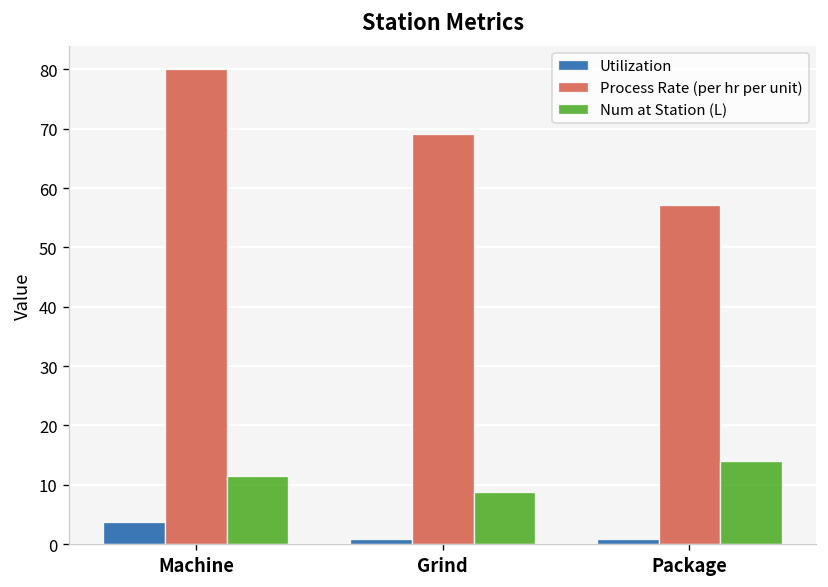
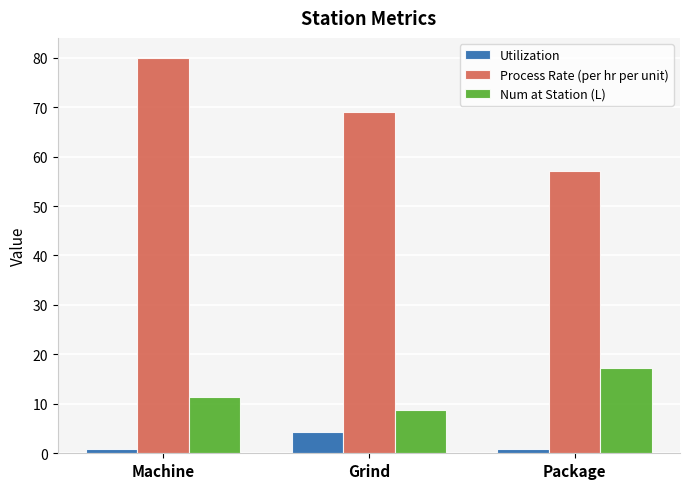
  {
    "Utilization": {
-     "Machine": 4,
-     "Grind": 1,
+     "Machine": 1,
+     "Grind": 4,
      "Package": 1
    },
    "Process Rate (per hr per unit)": {
      "Machine": 80,
      "Grind": 69,
      "Package": 57
    },
    "Num at Station (L)": {
      "Machine": 11,
      "Grind": 9,
-     "Package": 14
+     "Package": 17
    }
  }
